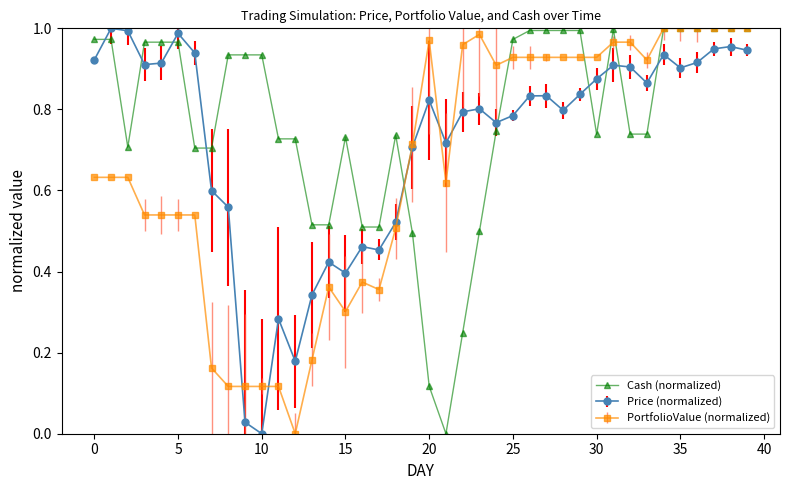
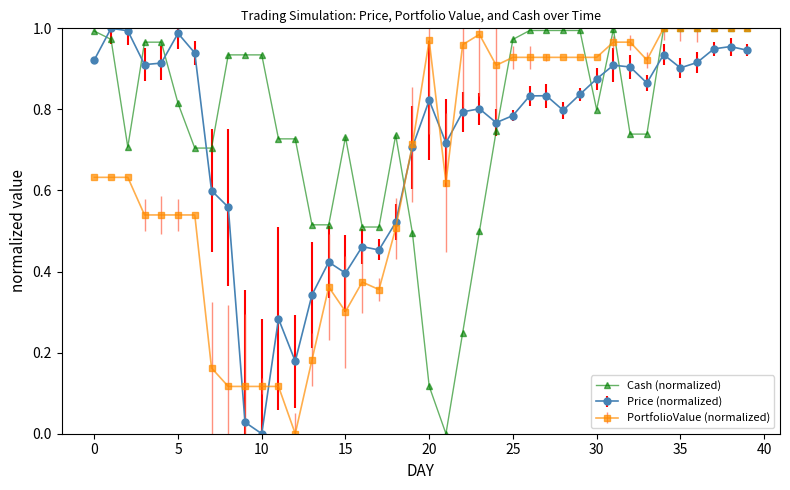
  {
    "Cash (normalized)": {
-     "0": 0.97,
-     "5": 0.97,
+     "0": 0.99,
+     "5": 0.81,
      "10": 0.93,
      "15": 0.73,
      "20": 0.12,
      "25": 0.97,
-     "30": 0.74
+     "30": 0.80
    }
  }
